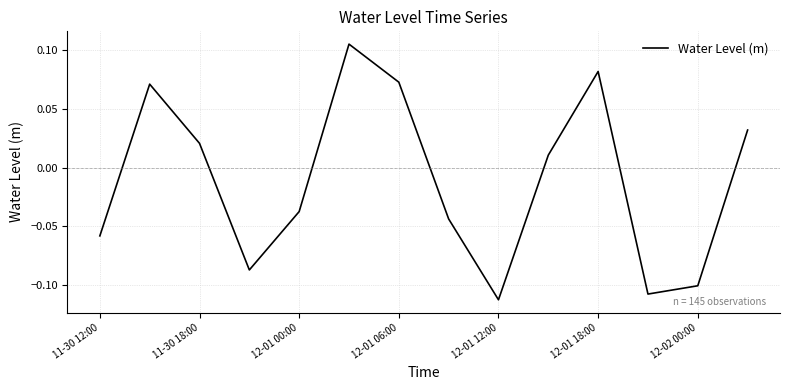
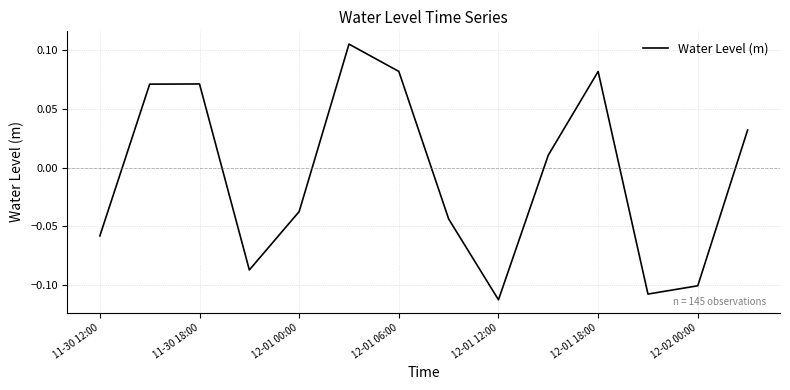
  {
    "11-30 12:00": -0.058,
-   "11-30 18:00": 0.021,
+   "11-30 18:00": 0.071,
    "12-01 00:00": -0.038,
-   "12-01 06:00": 0.073,
+   "12-01 06:00": 0.082,
    "12-01 12:00": -0.113,
    "12-01 18:00": 0.082
  }
